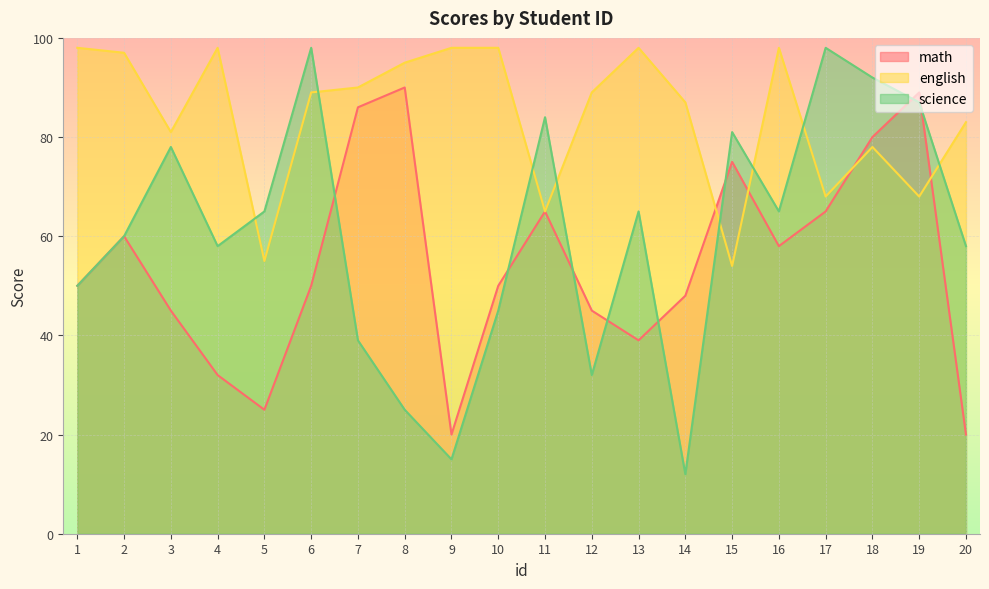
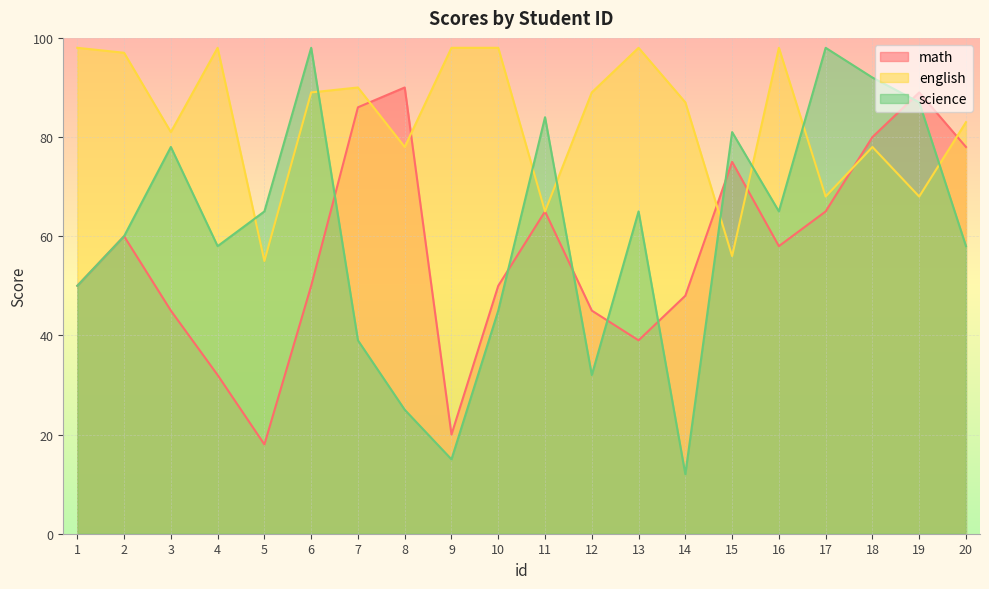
  {
    "math": {
      "3": 45,
      "4": 32,
-     "5": 25,
+     "5": 18,
      "6": 50,
      "7": 86,
      "8": 90,
      "9": 20,
      "10": 50,
      "12": 45,
      "13": 39,
      "14": 48,
      "15": 75,
      "16": 58,
      "17": 65,
      "18": 80,
-     "20": 20
+     "20": 78
    },
    "english": {
      "1": 98,
      "2": 97,
      "3": 81,
      "4": 98,
      "5": 55,
      "6": 89,
      "7": 90,
-     "8": 95,
+     "8": 78,
      "9": 98,
      "10": 98,
      "12": 89,
      "13": 98,
      "14": 87,
-     "15": 54,
+     "15": 56,
      "16": 98,
      "17": 68,
      "18": 78,
      "19": 68,
      "20": 83
    },
    "science": {
      "3": 78,
      "4": 58,
      "5": 65,
      "6": 98,
      "7": 39,
      "8": 25,
      "9": 15,
      "10": 45,
      "11": 84,
      "12": 32,
      "13": 65,
      "14": 12,
      "15": 81,
      "16": 65,
      "17": 98,
      "18": 92,
      "20": 58
    }
  }
